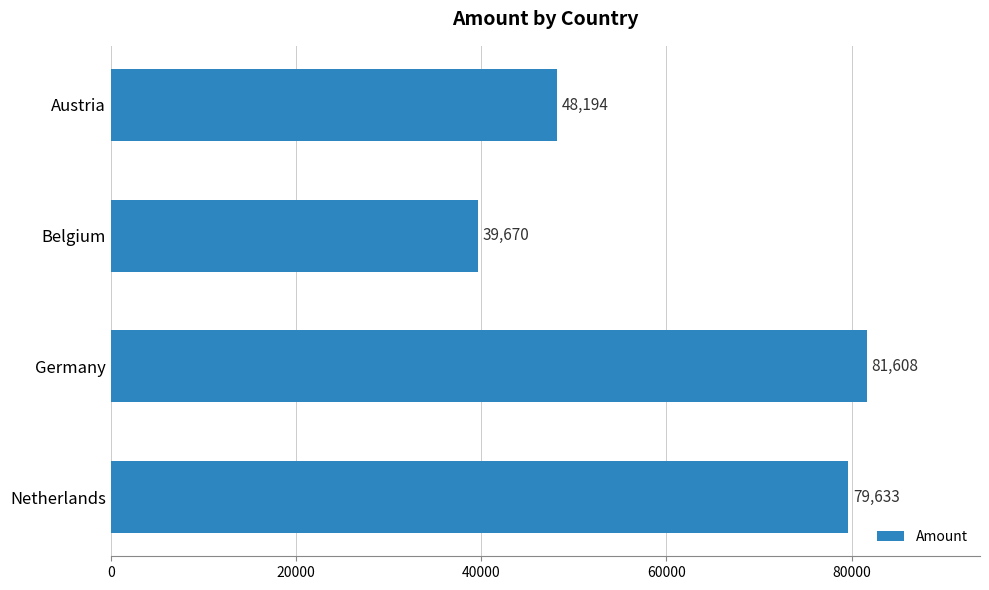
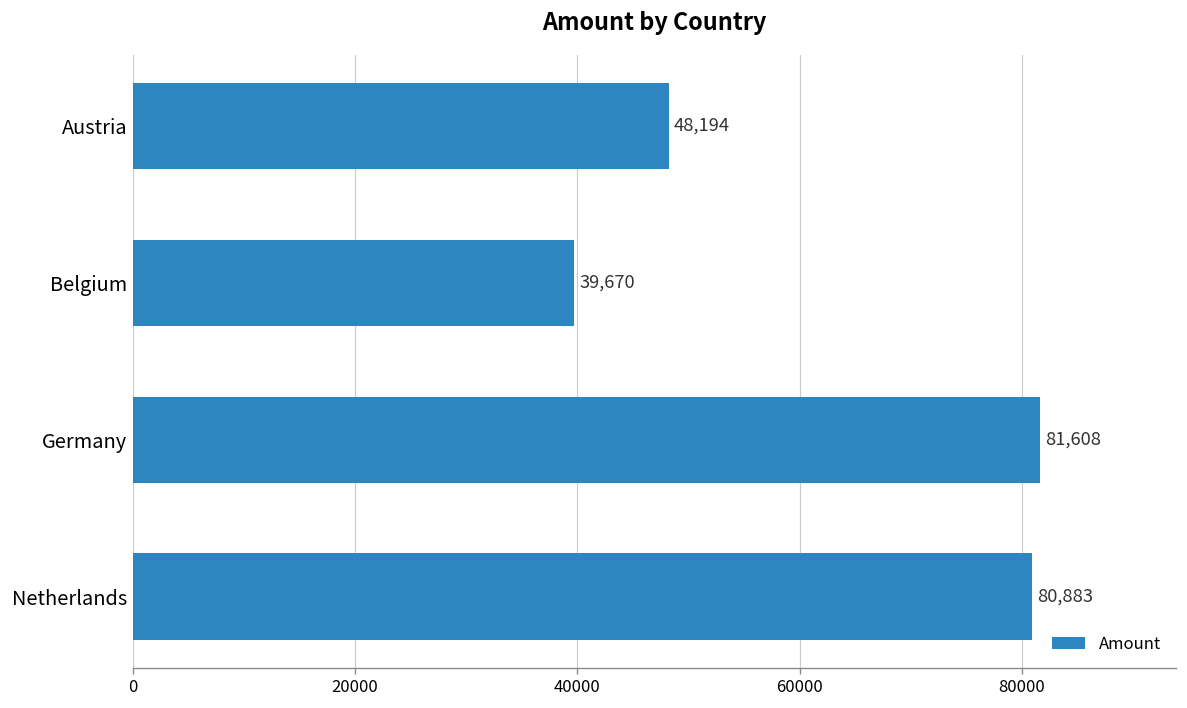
  {
    "Austria": "48,194",
    "Belgium": "39,670",
    "Germany": "81,608",
-   "Netherlands": "79,633"
+   "Netherlands": "80,883"
  }
